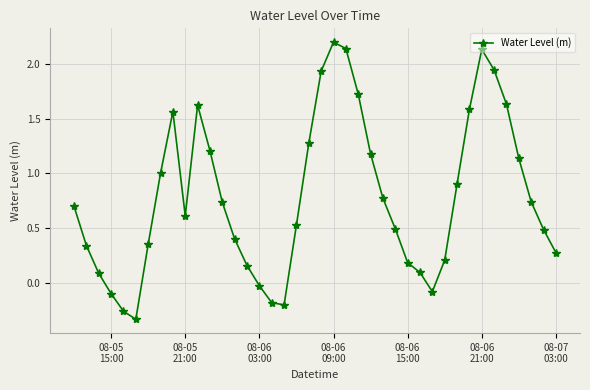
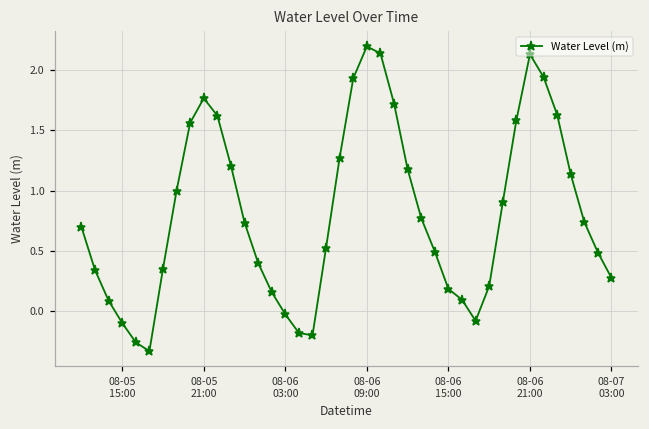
  {
    "08-05 15:00": -0.10,
-   "08-05 21:00": 0.61,
+   "08-05 21:00": 1.77,
    "08-06 03:00": -0.03,
    "08-06 09:00": 2.20,
    "08-06 15:00": 0.18,
    "08-07 03:00": 0.28
  }
